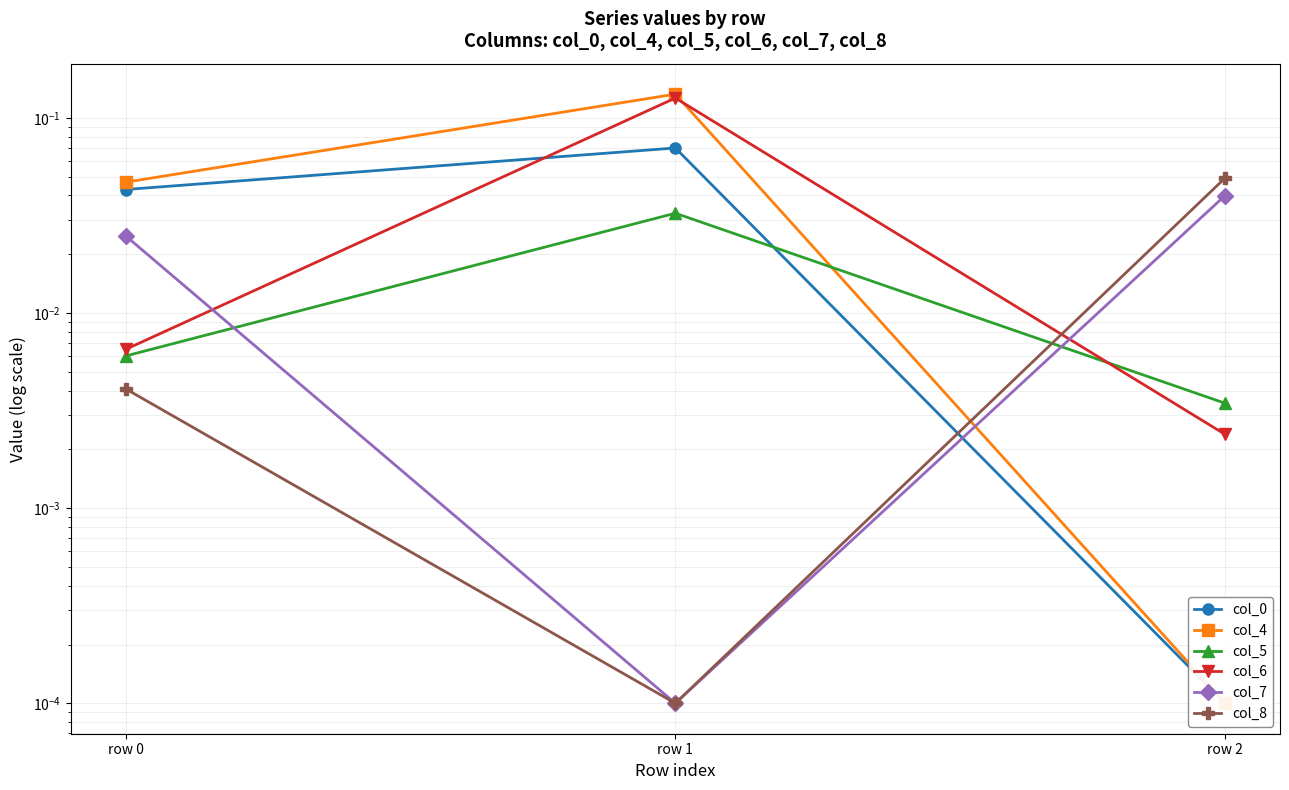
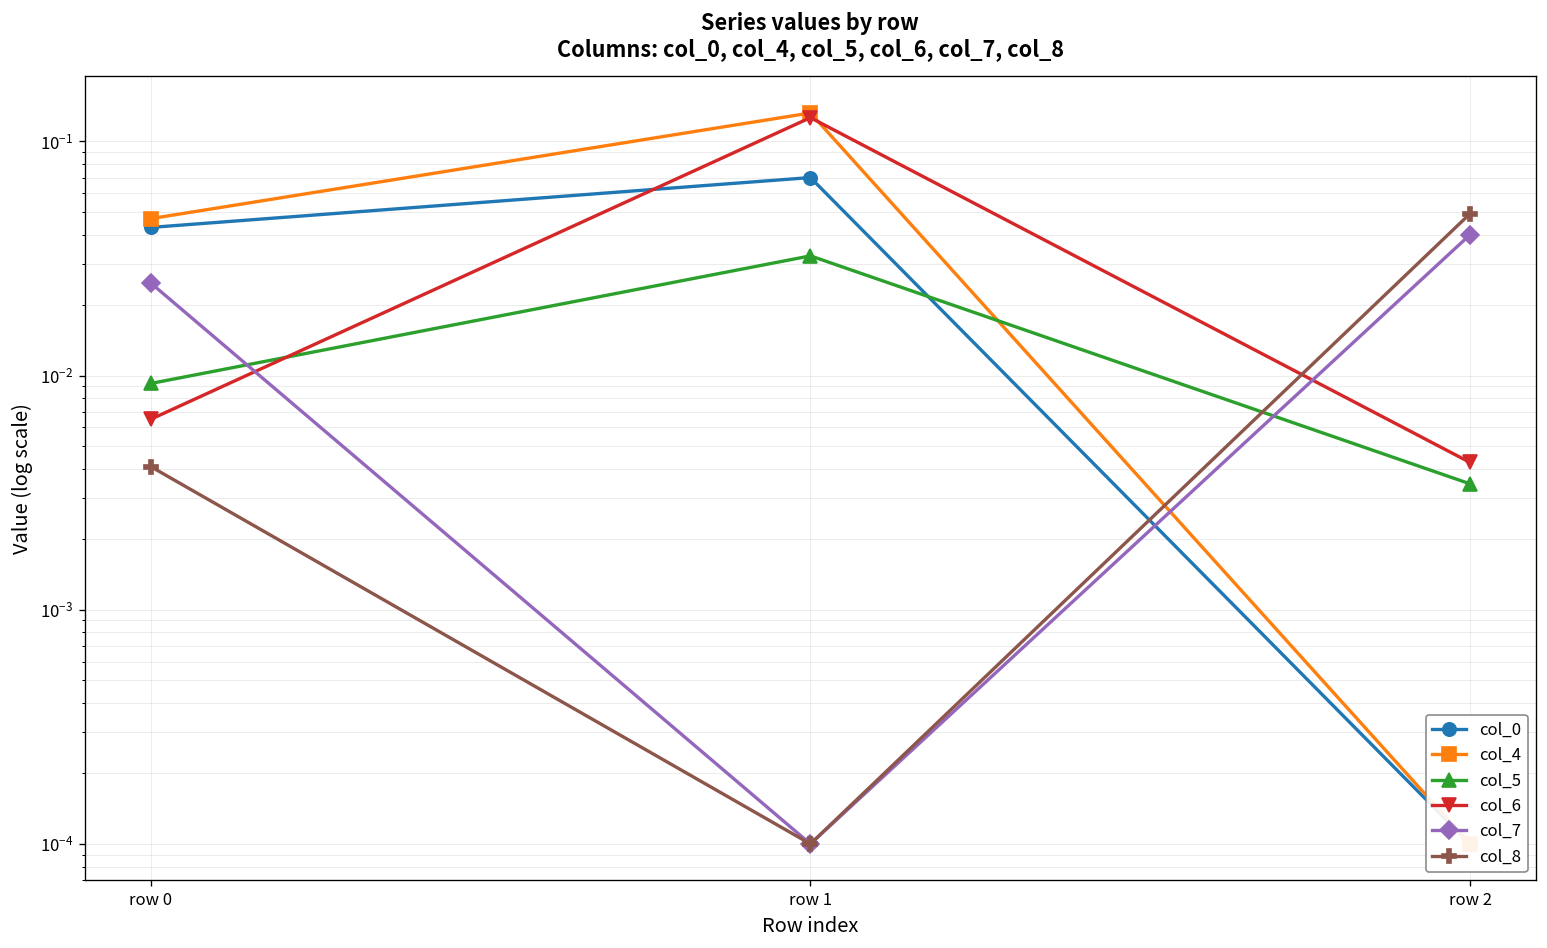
  {
    "col_0": {
      "row 0": 0.043,
      "row 1": 0.070
    },
    "col_4": {
      "row 0": 0.047,
      "row 1": 0.13
    },
    "col_5": {
-     "row 0": 0.0060,
+     "row 0": 0.009,
      "row 1": 0.032,
      "row 2": 0.0034
    },
    "col_6": {
      "row 0": 0.0065,
      "row 1": 0.13,
-     "row 2": 0.0024
+     "row 2": 0.0043
    },
    "col_7": {
      "row 0": 0.025,
      "row 2": 0.040
    },
    "col_8": {
      "row 0": 0.0041,
      "row 2": 0.049
    }
  }
